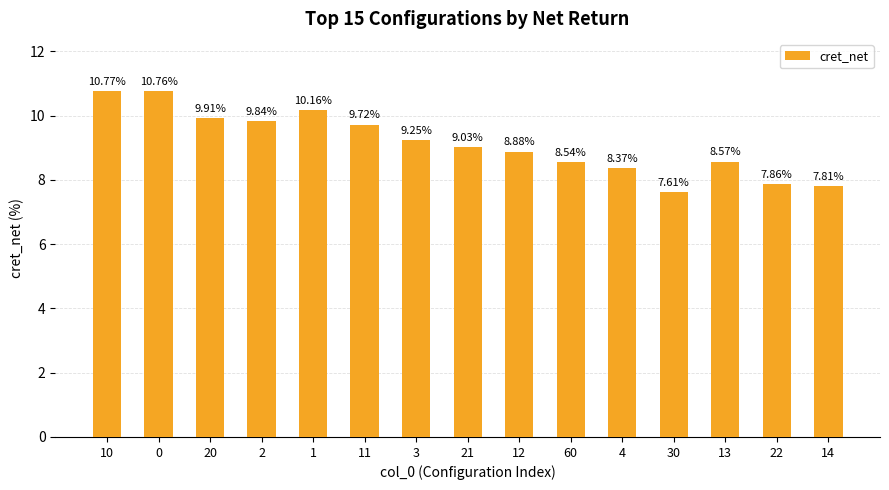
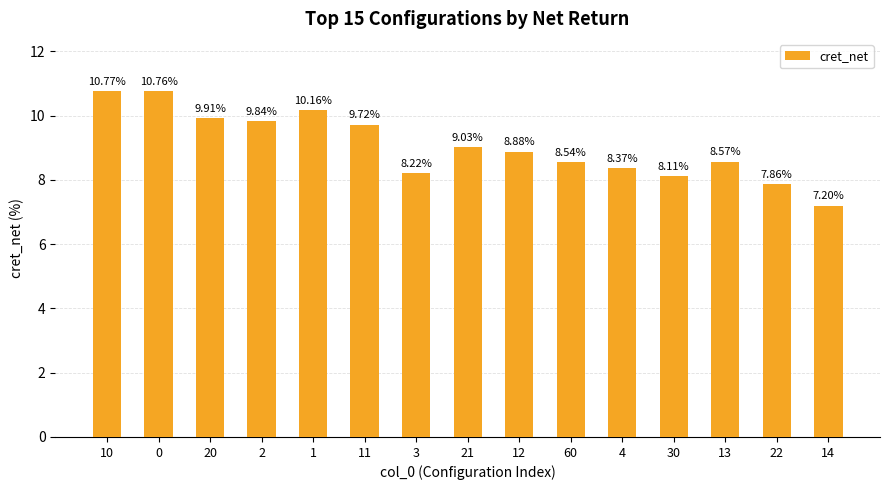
  {
    "10": "10.77%",
    "0": "10.76%",
    "20": "9.91%",
    "2": "9.84%",
    "1": "10.16%",
    "11": "9.72%",
-   "3": "9.25%",
+   "3": "8.22%",
    "21": "9.03%",
    "12": "8.88%",
    "60": "8.54%",
    "4": "8.37%",
-   "30": "7.61%",
+   "30": "8.11%",
    "13": "8.57%",
    "22": "7.86%",
-   "14": "7.81%"
+   "14": "7.20%"
  }
